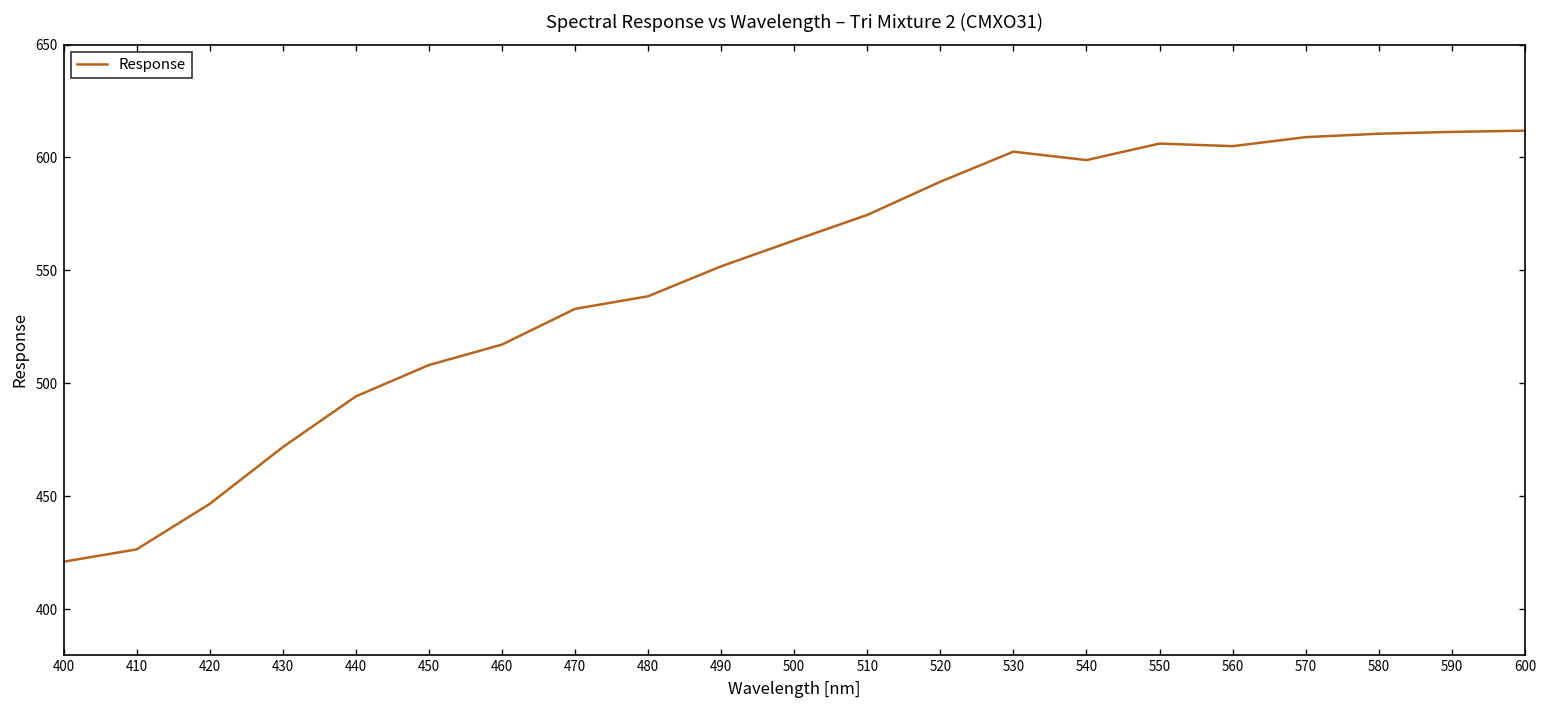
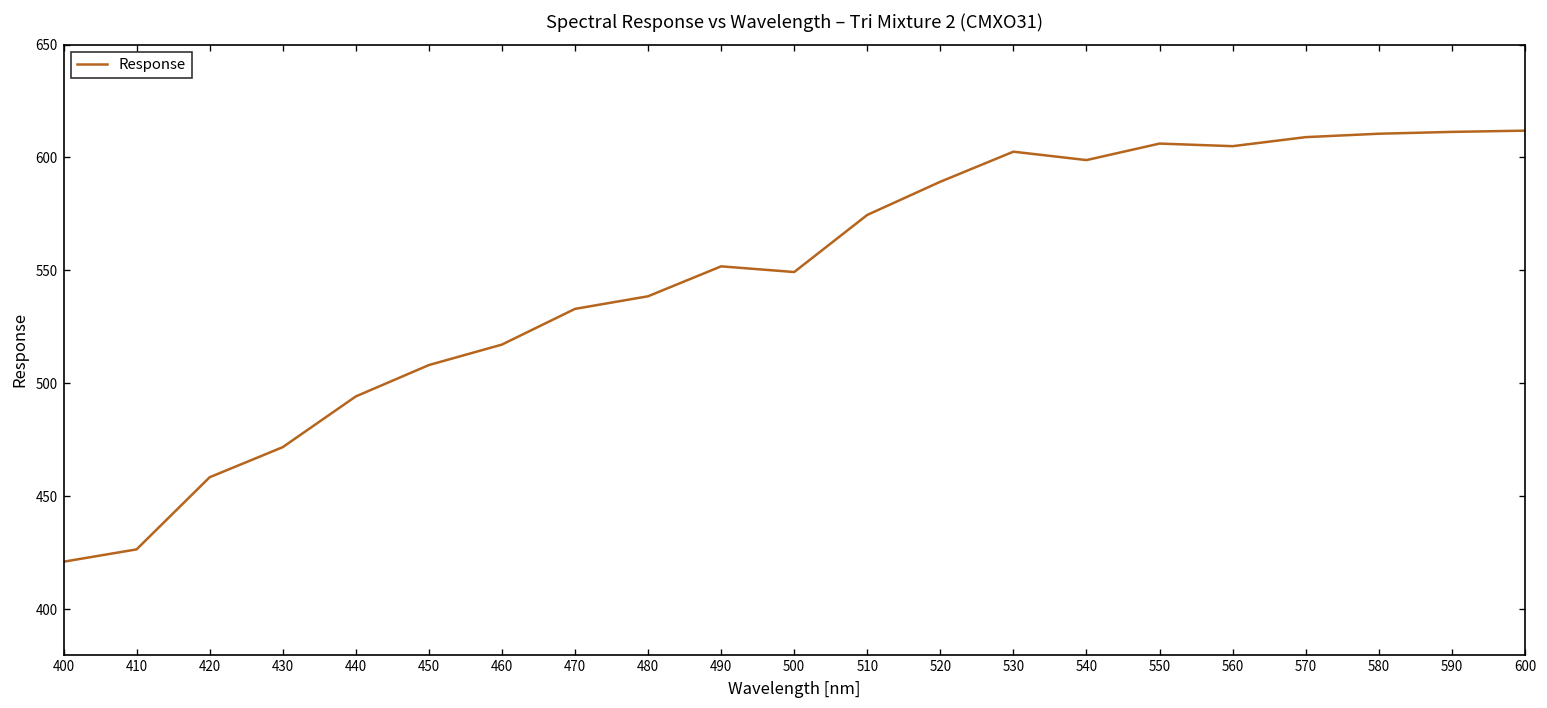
  {
    "400": 421,
    "410": 427,
-   "420": 447,
+   "420": 458,
    "430": 472,
    "440": 494,
    "450": 508,
    "460": 517,
    "470": 533,
    "480": 539,
    "490": 552,
-   "500": 563,
+   "500": 549,
    "510": 575,
    "520": 589,
    "530": 603,
    "540": 599,
    "550": 606,
    "560": 605,
    "570": 609,
    "580": 611,
    "590": 611,
    "600": 612
  }
